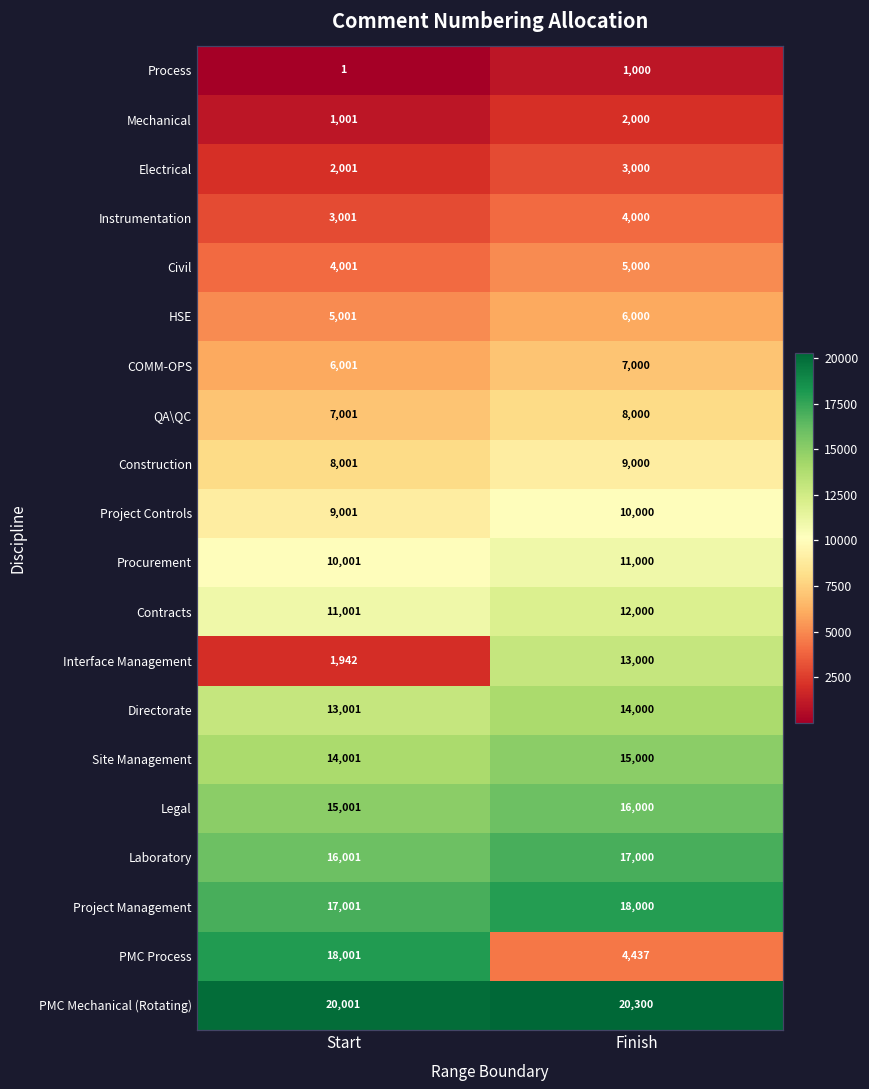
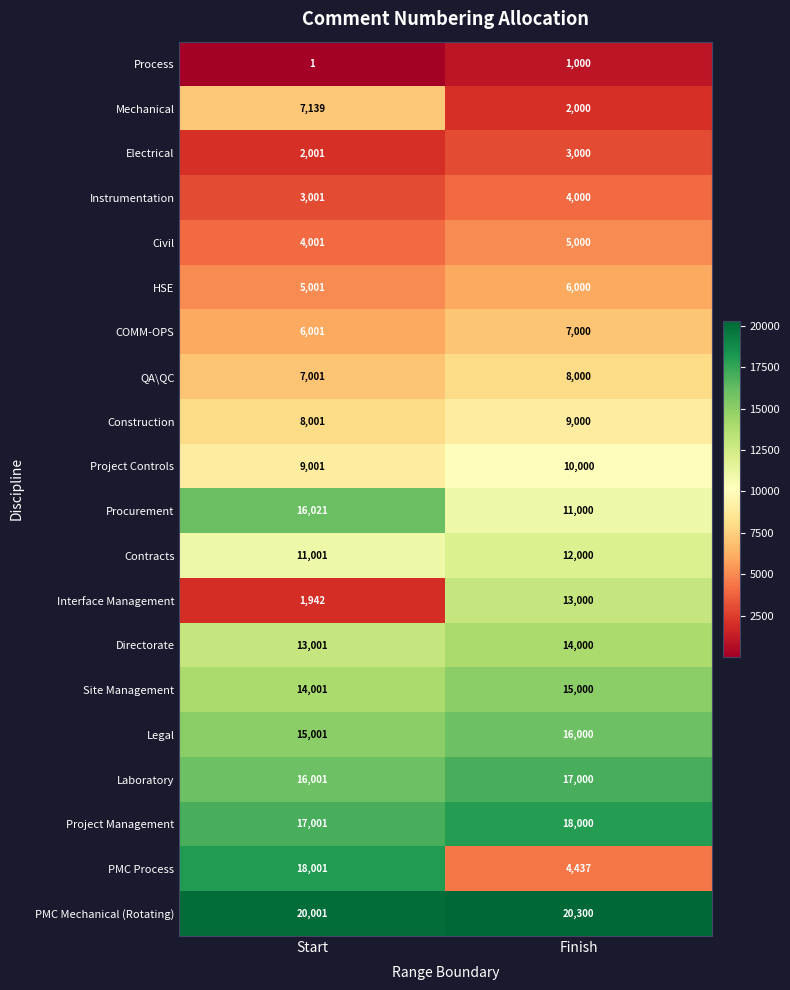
  {
    "Process": {
      "Start": "1",
      "Finish": "1,000"
    },
    "Mechanical": {
-     "Start": "1,001",
+     "Start": "7,139",
      "Finish": "2,000"
    },
    "Electrical": {
      "Start": "2,001",
      "Finish": "3,000"
    },
    "Instrumentation": {
      "Start": "3,001",
      "Finish": "4,000"
    },
    "Civil": {
      "Start": "4,001",
      "Finish": "5,000"
    },
    "HSE": {
      "Start": "5,001",
      "Finish": "6,000"
    },
    "COMM-OPS": {
      "Start": "6,001",
      "Finish": "7,000"
    },
    "QA\\QC": {
      "Start": "7,001",
      "Finish": "8,000"
    },
    "Construction": {
      "Start": "8,001",
      "Finish": "9,000"
    },
    "Project Controls": {
      "Start": "9,001",
      "Finish": "10,000"
    },
    "Procurement": {
-     "Start": "10,001",
+     "Start": "16,021",
      "Finish": "11,000"
    },
    "Contracts": {
      "Start": "11,001",
      "Finish": "12,000"
    },
    "Interface Management": {
      "Start": "1,942",
      "Finish": "13,000"
    },
    "Directorate": {
      "Start": "13,001",
      "Finish": "14,000"
    },
    "Site Management": {
      "Start": "14,001",
      "Finish": "15,000"
    },
    "Legal": {
      "Start": "15,001",
      "Finish": "16,000"
    },
    "Laboratory": {
      "Start": "16,001",
      "Finish": "17,000"
    },
    "Project Management": {
      "Start": "17,001",
      "Finish": "18,000"
    },
    "PMC Process": {
      "Start": "18,001",
      "Finish": "4,437"
    },
    "PMC Mechanical (Rotating)": {
      "Start": "20,001",
      "Finish": "20,300"
    }
  }
